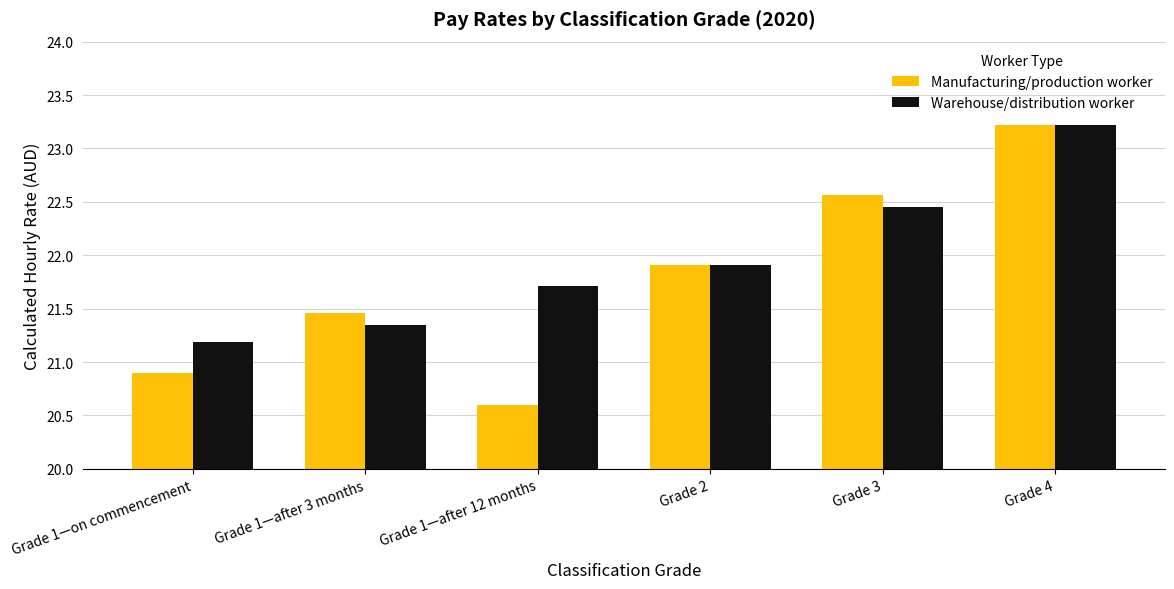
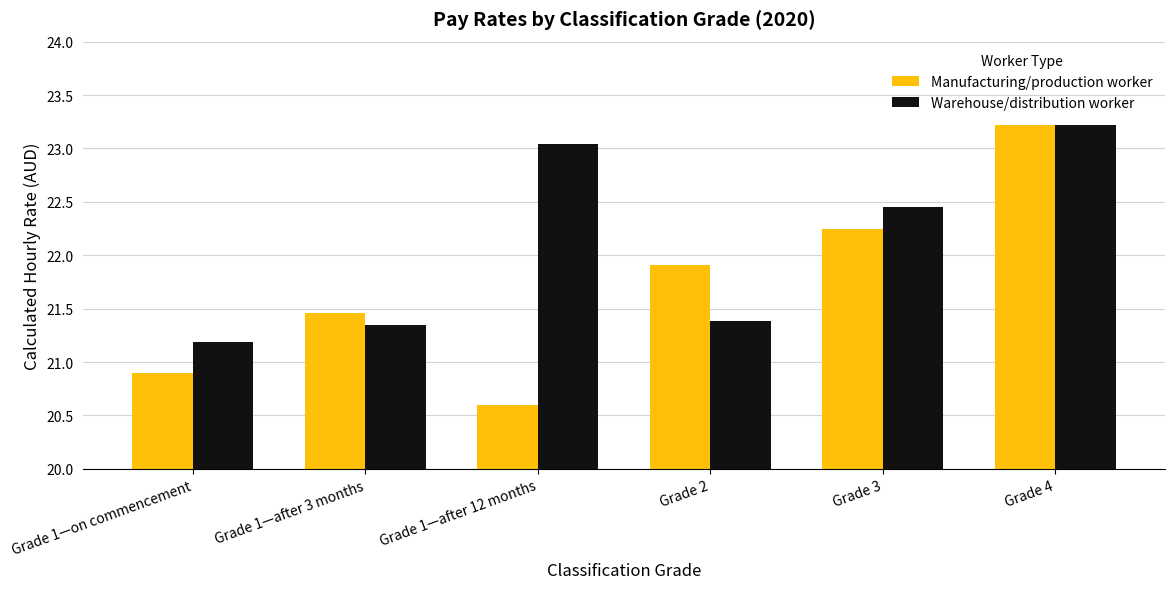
  {
    "Manufacturing/production worker": {
      "Grade 1—on commencement": 20.90,
      "Grade 1—after 3 months": 21.46,
      "Grade 1—after 12 months": 20.60,
      "Grade 2": 21.91,
-     "Grade 3": 22.56,
+     "Grade 3": 22.25,
      "Grade 4": 23.22
    },
    "Warehouse/distribution worker": {
      "Grade 1—on commencement": 21.19,
      "Grade 1—after 3 months": 21.35,
-     "Grade 1—after 12 months": 21.71,
-     "Grade 2": 21.91,
+     "Grade 1—after 12 months": 23.04,
+     "Grade 2": 21.38,
      "Grade 3": 22.45,
      "Grade 4": 23.22
    }
  }
